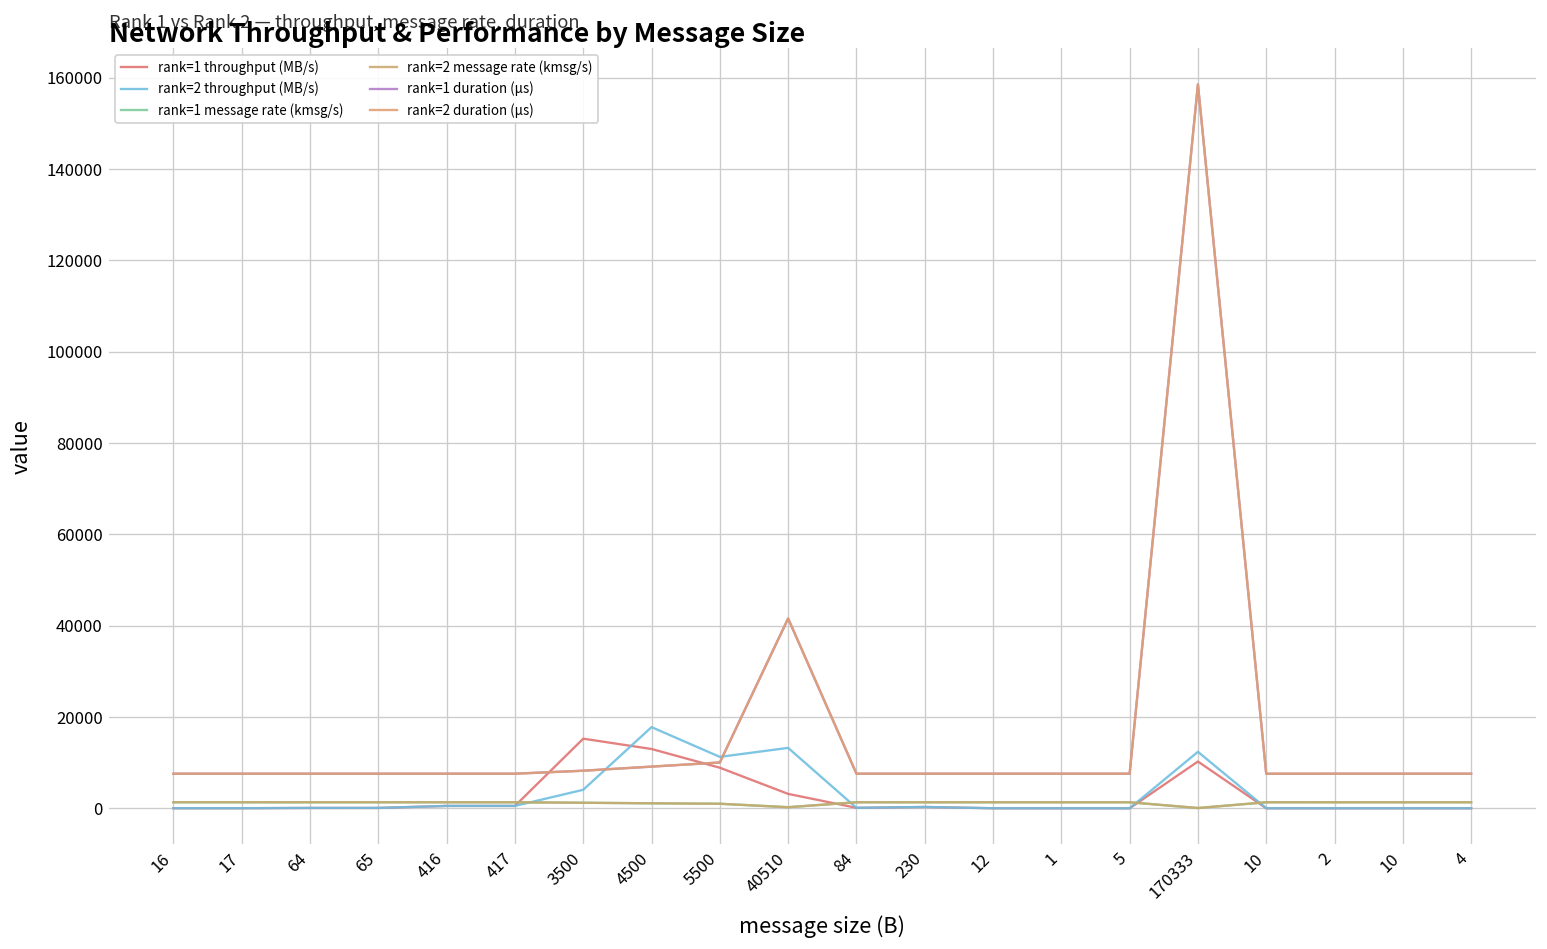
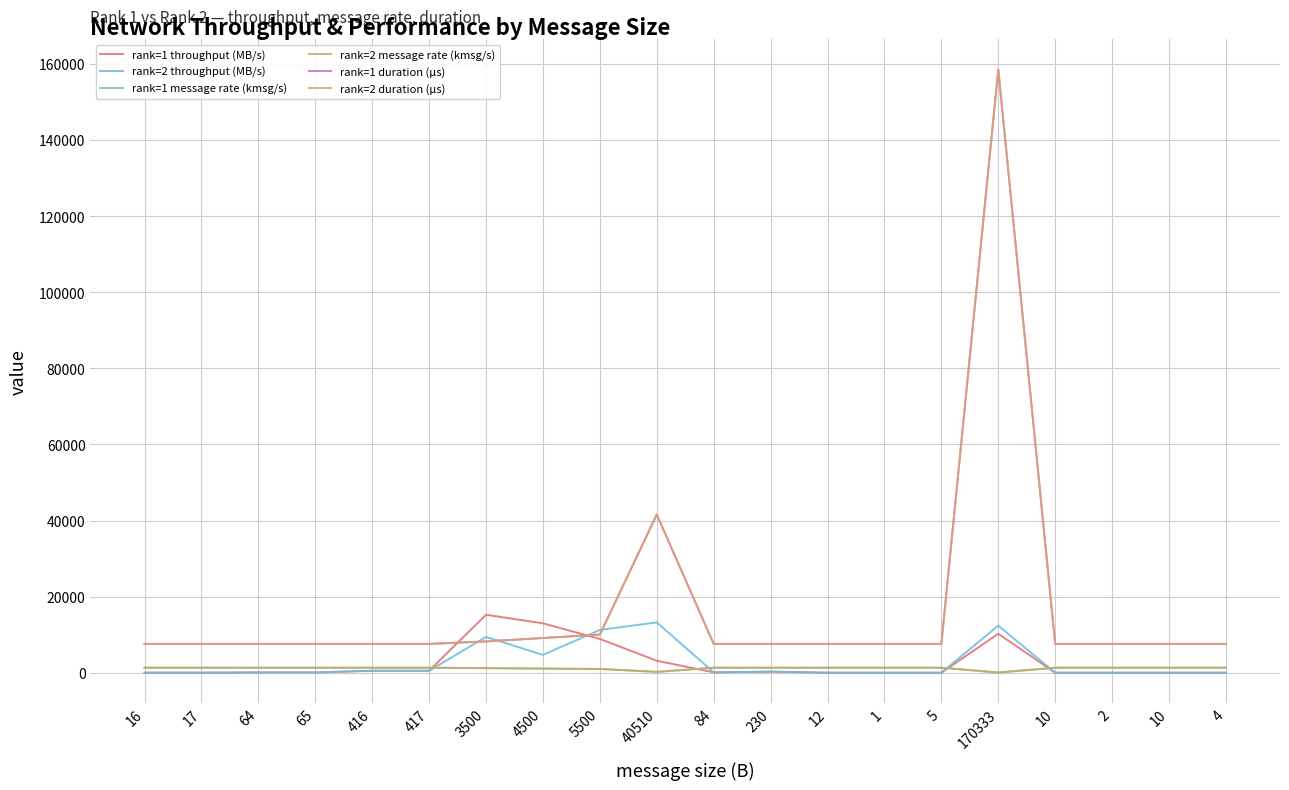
  {
    "rank=2 throughput (MB/s)": {
-     "3500": 4000,
-     "4500": 18000,
+     "3500": 9000,
+     "4500": 5000,
      "5500": 11000,
      "40510": 13000,
      "170333": 12000
    }
  }
